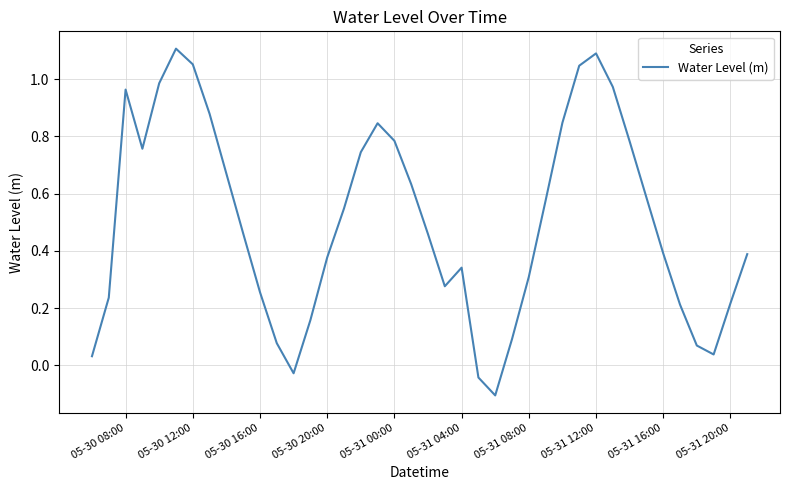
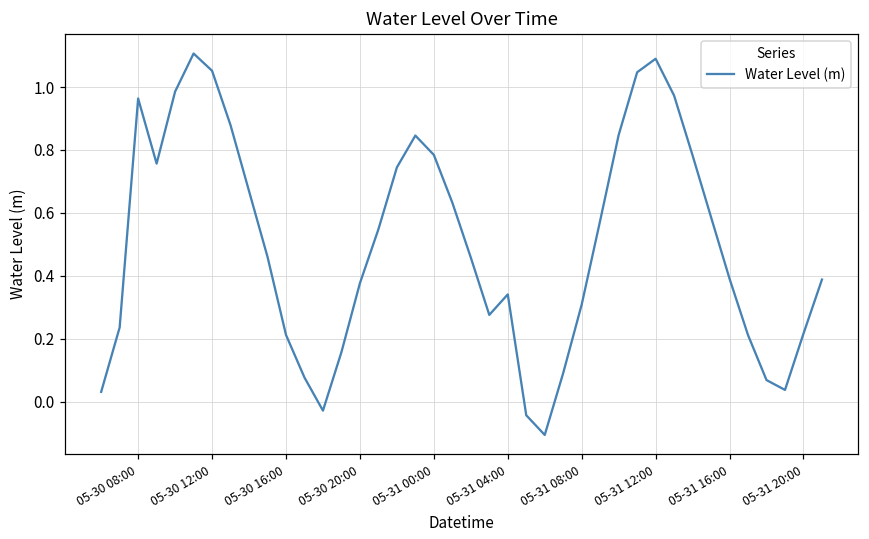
  {
    "05-30 08:00": 0.96,
    "05-30 12:00": 1.05,
-   "05-30 16:00": 0.26,
+   "05-30 16:00": 0.21,
    "05-30 20:00": 0.38,
    "05-31 00:00": 0.78,
    "05-31 04:00": 0.34,
    "05-31 08:00": 0.31,
    "05-31 12:00": 1.09,
    "05-31 16:00": 0.39,
    "05-31 20:00": 0.22
  }
